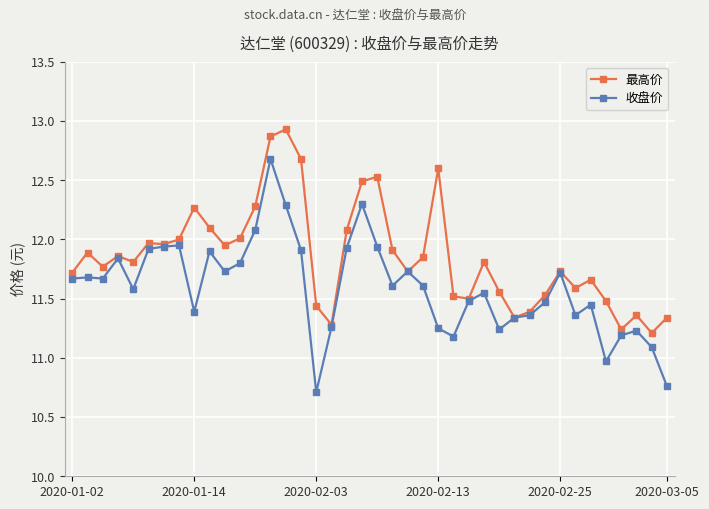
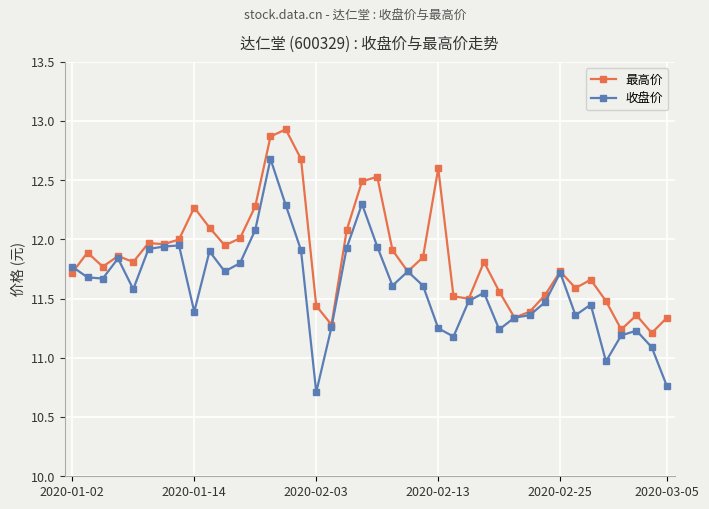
  {
    "最高价": {
      "2020-01-02": 11.72,
      "2020-01-14": 12.27,
      "2020-02-03": 11.44,
      "2020-02-13": 12.60,
      "2020-03-05": 11.34
    },
    "收盘价": {
-     "2020-01-02": 11.67,
+     "2020-01-02": 11.77,
      "2020-01-14": 11.39,
      "2020-02-03": 10.71,
      "2020-02-13": 11.25,
      "2020-03-05": 10.76
    }
  }
